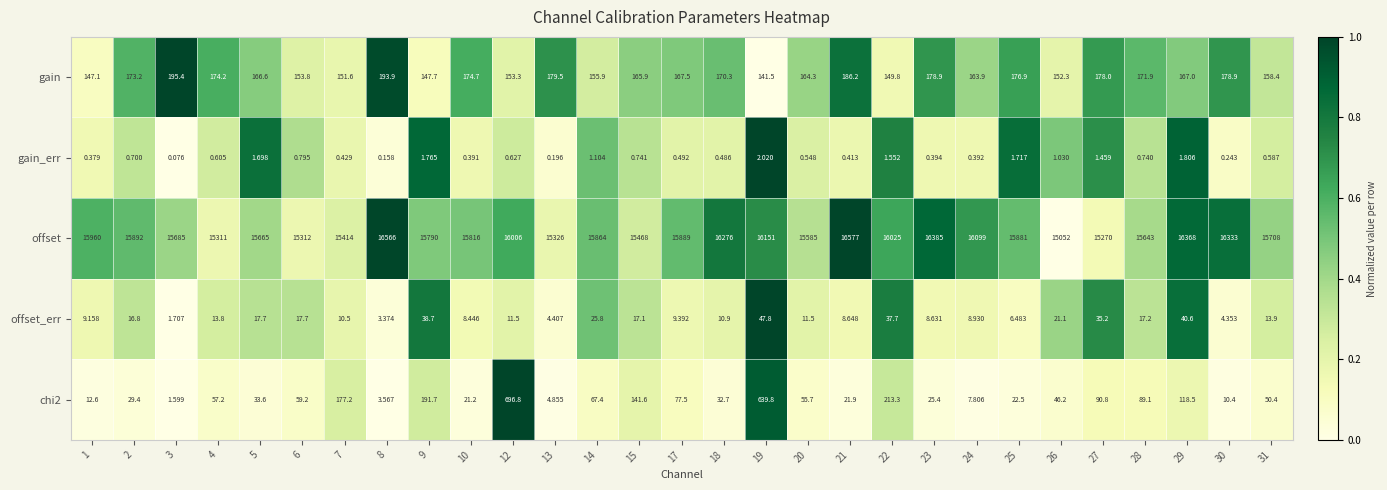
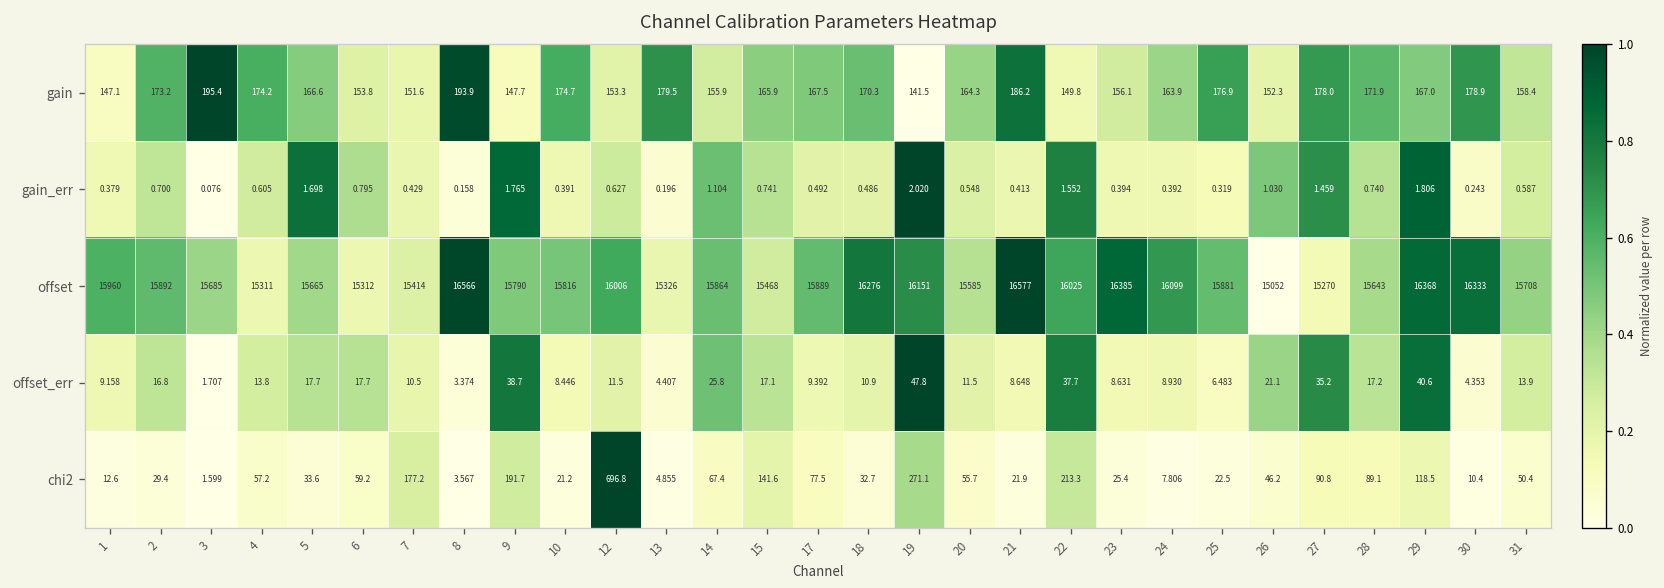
  {
    "gain": {
      "1": 147.1,
      "2": 173.2,
      "3": 195.4,
      "4": 174.2,
      "5": 166.6,
      "6": 153.8,
      "7": 151.6,
      "8": 193.9,
      "9": 147.7,
      "10": 174.7,
      "12": 153.3,
      "13": 179.5,
      "14": 155.9,
      "15": 165.9,
      "17": 167.5,
      "18": 170.3,
      "19": 141.5,
      "20": 164.3,
      "21": 186.2,
      "22": 149.8,
-     "23": 178.9,
+     "23": 156.1,
      "24": 163.9,
      "25": 176.9,
      "26": 152.3,
      "27": 178.0,
      "28": 171.9,
      "29": 167.0,
      "30": 178.9,
      "31": 158.4
    },
    "gain_err": {
      "1": 0.379,
      "2": 0.700,
      "3": 0.076,
      "4": 0.605,
      "5": 1.698,
      "6": 0.795,
      "7": 0.429,
      "8": 0.158,
      "9": 1.765,
      "10": 0.391,
      "12": 0.627,
      "13": 0.196,
      "14": 1.104,
      "15": 0.741,
      "17": 0.492,
      "18": 0.486,
      "19": 2.020,
      "20": 0.548,
      "21": 0.413,
      "22": 1.552,
      "23": 0.394,
      "24": 0.392,
-     "25": 1.717,
+     "25": 0.319,
      "26": 1.030,
      "27": 1.459,
      "28": 0.740,
      "29": 1.806,
      "30": 0.243,
      "31": 0.587
    },
    "offset": {
      "1": 15960,
      "2": 15892,
      "3": 15685,
      "4": 15311,
      "5": 15665,
      "6": 15312,
      "7": 15414,
      "8": 16566,
      "9": 15790,
      "10": 15816,
      "12": 16006,
      "13": 15326,
      "14": 15864,
      "15": 15468,
      "17": 15889,
      "18": 16276,
      "19": 16151,
      "20": 15585,
      "21": 16577,
      "22": 16025,
      "23": 16385,
      "24": 16099,
      "25": 15881,
      "26": 15052,
      "27": 15270,
      "28": 15643,
      "29": 16368,
      "30": 16333,
      "31": 15708
    },
    "offset_err": {
      "1": 9.158,
      "2": 16.8,
      "3": 1.707,
      "4": 13.8,
      "5": 17.7,
      "6": 17.7,
      "7": 10.5,
      "8": 3.374,
      "9": 38.7,
      "10": 8.446,
      "12": 11.5,
      "13": 4.407,
      "14": 25.8,
      "15": 17.1,
      "17": 9.392,
      "18": 10.9,
      "19": 47.8,
      "20": 11.5,
      "21": 8.648,
      "22": 37.7,
      "23": 8.631,
      "24": 8.930,
      "25": 6.483,
      "26": 21.1,
      "27": 35.2,
      "28": 17.2,
      "29": 40.6,
      "30": 4.353,
      "31": 13.9
    },
    "chi2": {
      "1": 12.6,
      "2": 29.4,
      "3": 1.599,
      "4": 57.2,
      "5": 33.6,
      "6": 59.2,
      "7": 177.2,
      "8": 3.567,
      "9": 191.7,
      "10": 21.2,
      "12": 696.8,
      "13": 4.855,
      "14": 67.4,
      "15": 141.6,
      "17": 77.5,
      "18": 32.7,
-     "19": 639.8,
+     "19": 271.1,
      "20": 55.7,
      "21": 21.9,
      "22": 213.3,
      "23": 25.4,
      "24": 7.806,
      "25": 22.5,
      "26": 46.2,
      "27": 90.8,
      "28": 89.1,
      "29": 118.5,
      "30": 10.4,
      "31": 50.4
    }
  }
